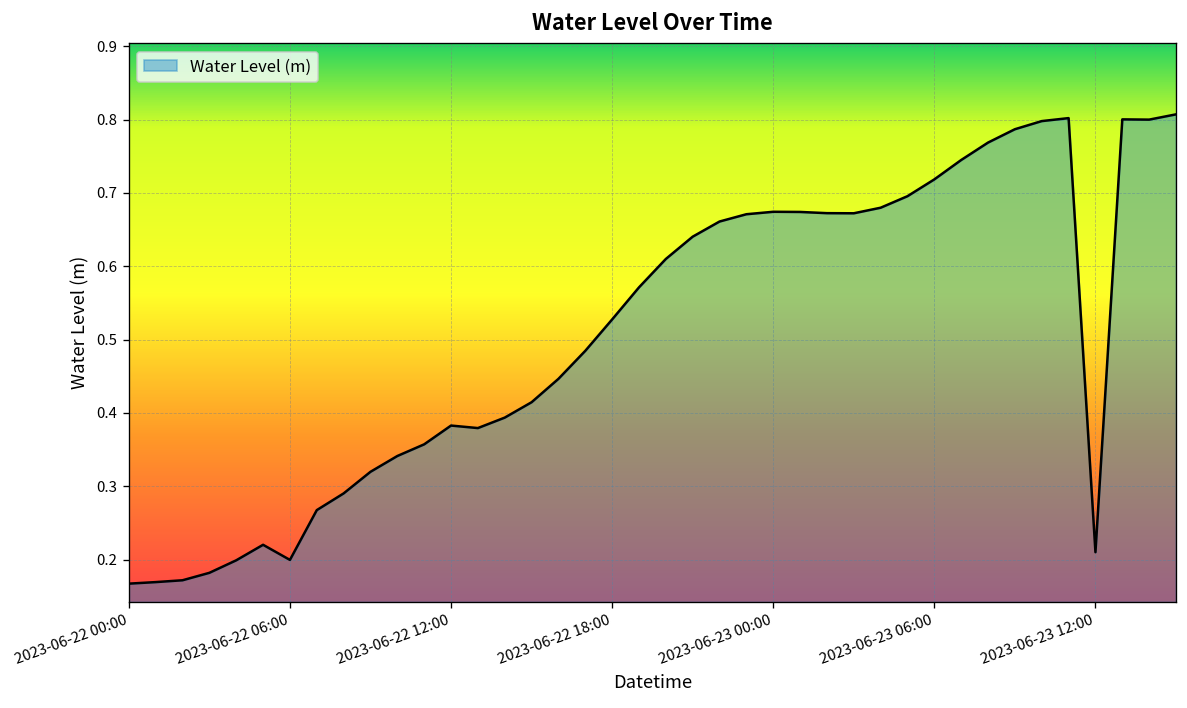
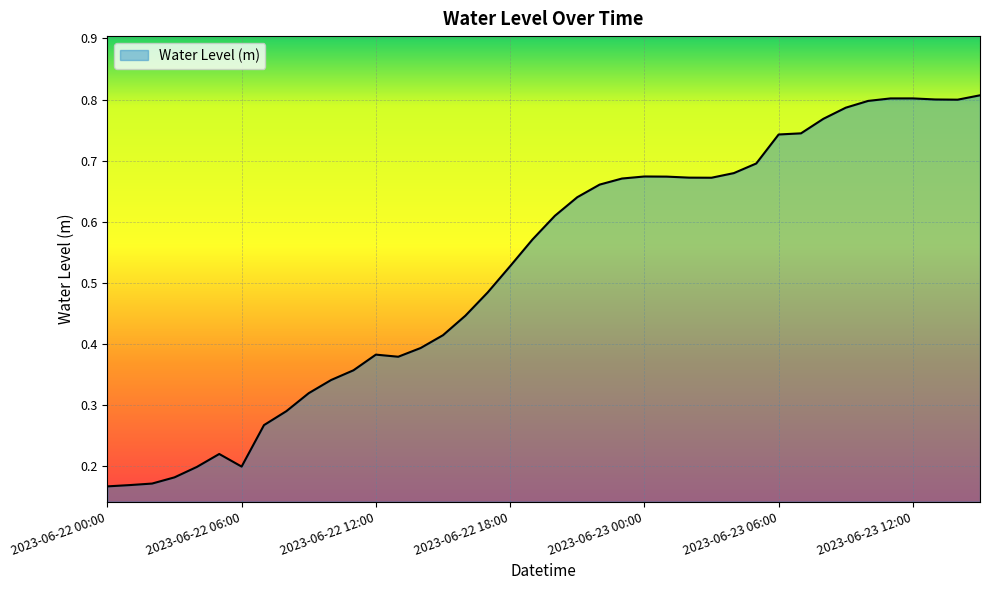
  {
    "2023-06-22 00:00": 0.17,
    "2023-06-22 06:00": 0.20,
    "2023-06-22 12:00": 0.38,
    "2023-06-22 18:00": 0.53,
    "2023-06-23 00:00": 0.67,
-   "2023-06-23 06:00": 0.72,
-   "2023-06-23 12:00": 0.21
+   "2023-06-23 06:00": 0.74,
+   "2023-06-23 12:00": 0.80
  }
